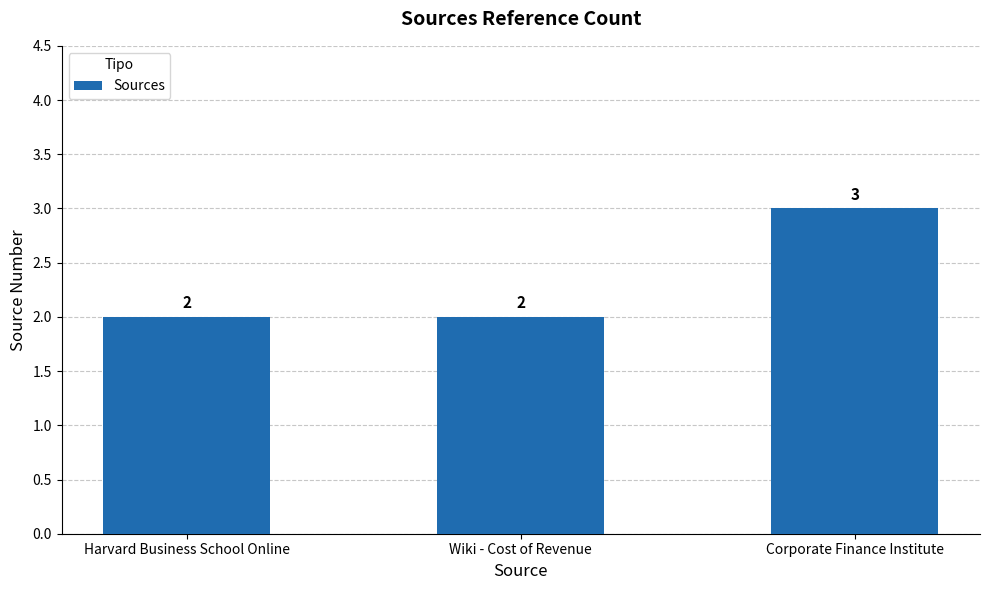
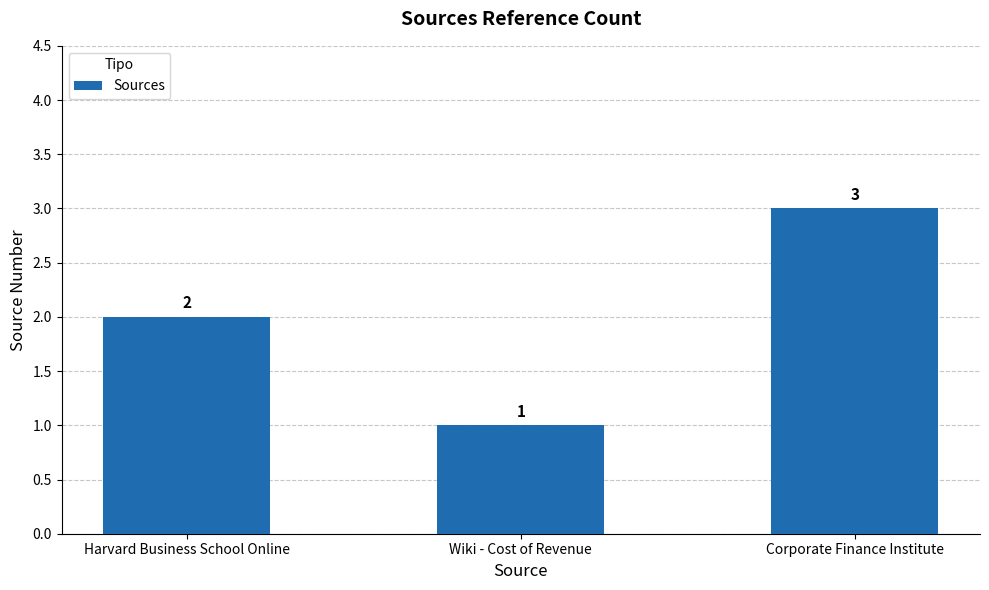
  {
    "Harvard Business School Online": 2,
-   "Wiki - Cost of Revenue": 2,
+   "Wiki - Cost of Revenue": 1,
    "Corporate Finance Institute": 3
  }
